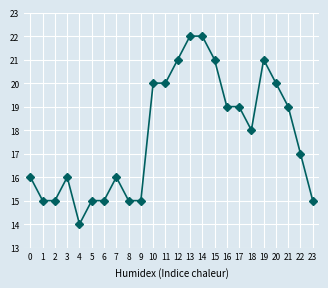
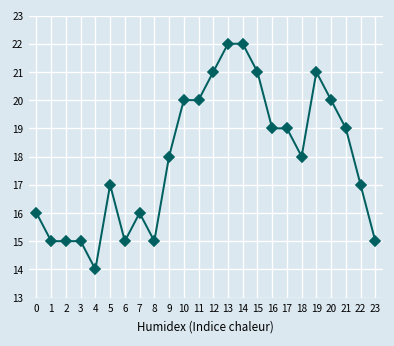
  {
    "0": 16,
    "1": 15,
    "2": 15,
-   "3": 16,
+   "3": 15,
    "4": 14,
-   "5": 15,
+   "5": 17,
    "6": 15,
    "7": 16,
    "8": 15,
-   "9": 15,
+   "9": 18,
    "10": 20,
    "11": 20,
    "12": 21,
    "13": 22,
    "14": 22,
    "15": 21,
    "16": 19,
    "17": 19,
    "18": 18,
    "19": 21,
    "20": 20,
    "21": 19,
    "22": 17,
    "23": 15
  }
